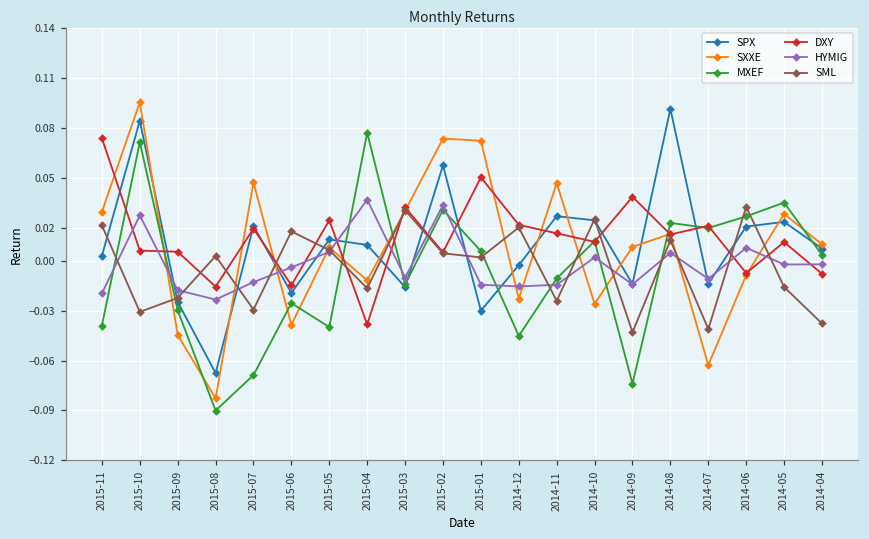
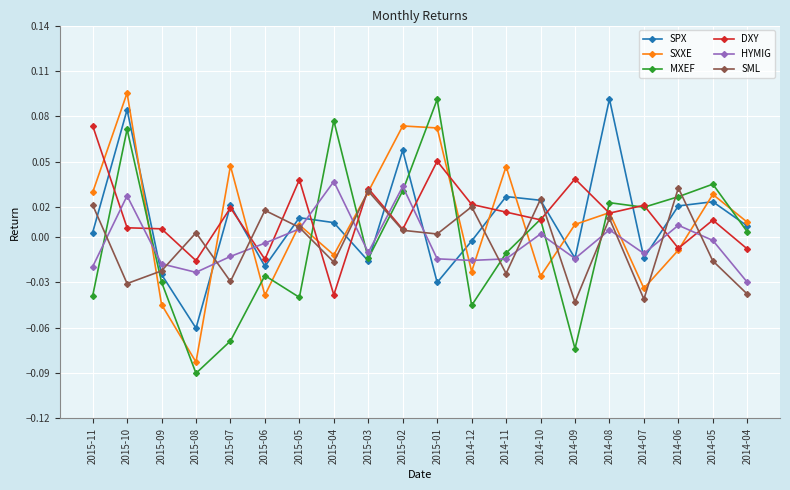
  {
    "SPX": {
      "2015-11": 0.003,
      "2015-10": 0.084,
      "2015-09": -0.025,
-     "2015-08": -0.068,
+     "2015-08": -0.060,
      "2015-06": -0.019,
      "2015-05": 0.013,
      "2015-04": 0.010,
      "2015-03": -0.016,
      "2015-02": 0.057,
      "2015-01": -0.030,
      "2014-12": -0.003,
      "2014-11": 0.027,
      "2014-08": 0.091,
      "2014-07": -0.014,
      "2014-06": 0.021,
      "2014-05": 0.023,
      "2014-04": 0.007
    },
    "SXXE": {
      "2015-11": 0.030,
      "2015-10": 0.095,
      "2015-09": -0.045,
      "2015-08": -0.083,
      "2015-07": 0.047,
      "2015-06": -0.038,
      "2015-04": -0.012,
      "2015-02": 0.074,
      "2015-01": 0.072,
      "2014-12": -0.023,
      "2014-11": 0.047,
      "2014-10": -0.026,
      "2014-09": 0.008,
-     "2014-07": -0.063,
+     "2014-07": -0.034,
      "2014-05": 0.028,
      "2014-04": 0.010
    },
    "MXEF": {
      "2015-11": -0.039,
      "2015-10": 0.071,
      "2015-09": -0.030,
      "2015-08": -0.090,
      "2015-07": -0.069,
      "2015-06": -0.025,
      "2015-05": -0.040,
      "2015-04": 0.077,
      "2015-03": -0.014,
      "2015-02": 0.031,
-     "2015-01": 0.006,
+     "2015-01": 0.091,
      "2014-12": -0.045,
      "2014-11": -0.011,
      "2014-09": -0.074,
      "2014-08": 0.023,
      "2014-06": 0.027,
      "2014-05": 0.035,
      "2014-04": 0.004
    },
    "DXY": {
      "2015-11": 0.074,
      "2015-10": 0.006,
      "2015-09": 0.005,
      "2015-08": -0.016,
      "2015-06": -0.015,
-     "2015-05": 0.024,
+     "2015-05": 0.038,
      "2015-04": -0.038,
      "2015-03": 0.032,
      "2015-01": 0.050,
      "2014-11": 0.017,
      "2014-09": 0.039,
      "2014-05": 0.011,
      "2014-04": -0.008
    },
    "HYMIG": {
      "2015-11": -0.020,
      "2015-10": 0.027,
      "2015-09": -0.018,
      "2015-08": -0.023,
      "2015-07": -0.013,
      "2015-06": -0.004,
      "2015-04": 0.037,
      "2015-03": -0.010,
      "2015-02": 0.034,
      "2015-01": -0.014,
      "2014-12": -0.015,
      "2014-11": -0.014,
      "2014-10": 0.002,
      "2014-08": 0.005,
      "2014-07": -0.011,
      "2014-06": 0.008,
      "2014-05": -0.002,
-     "2014-04": -0.002
+     "2014-04": -0.030
    },
    "SML": {
      "2015-11": 0.021,
      "2015-10": -0.031,
      "2015-09": -0.022,
      "2015-08": 0.003,
      "2015-07": -0.029,
      "2015-06": 0.018,
      "2015-04": -0.017,
      "2015-01": 0.002,
      "2014-11": -0.024,
      "2014-09": -0.043,
      "2014-08": 0.012,
      "2014-07": -0.041,
      "2014-06": 0.033,
      "2014-05": -0.016,
      "2014-04": -0.038
    }
  }
